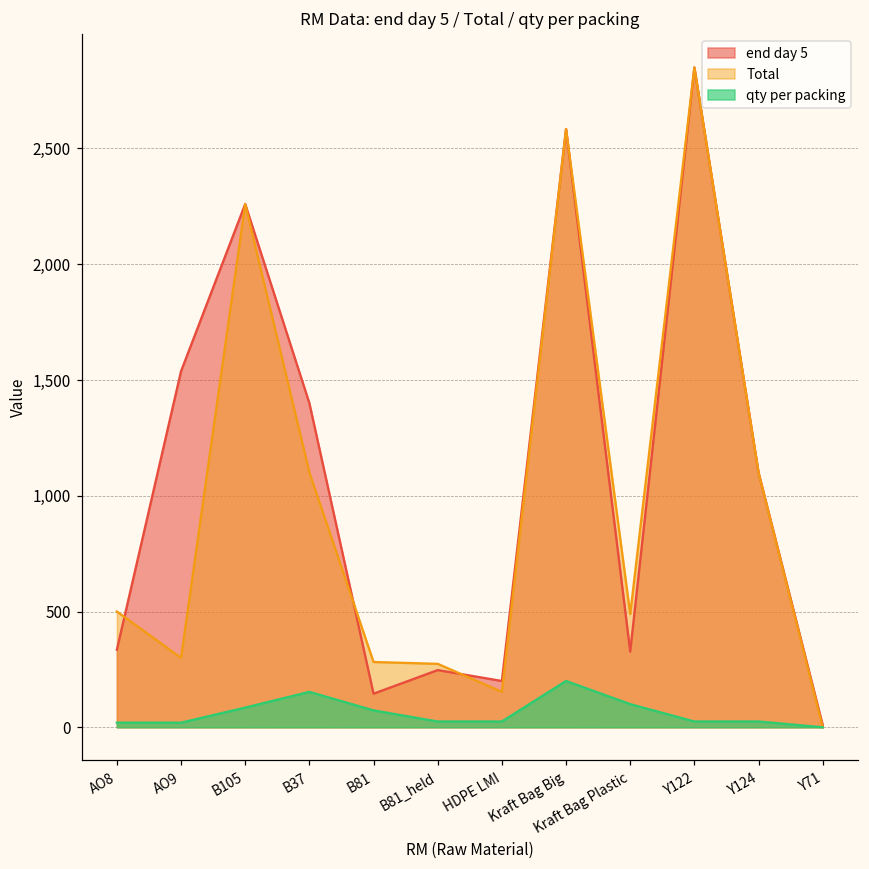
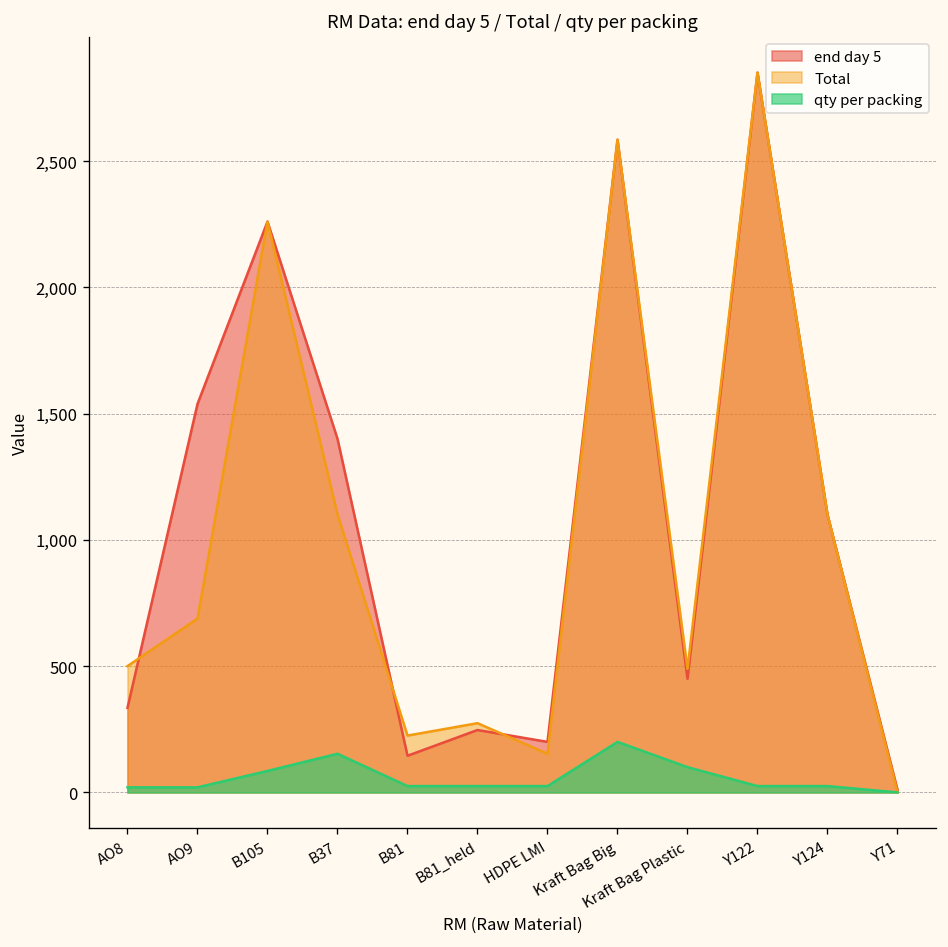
  {
    "end day 5": {
      "AO8": "340",
      "AO9": "1,540",
      "B37": "1,400",
      "B81": "150",
      "B81_held": "250",
      "HDPE LMI": "200",
-     "Kraft Bag Plastic": "330"
+     "Kraft Bag Plastic": "450"
    },
    "Total": {
      "AO8": "500",
-     "AO9": "300",
+     "AO9": "690",
      "B37": "1,100",
-     "B81": "280",
+     "B81": "230",
      "B81_held": "270",
      "HDPE LMI": "150",
      "Kraft Bag Plastic": "490"
    },
    "qty per packing": {
      "AO8": "20",
      "AO9": "20",
      "B105": "90",
      "B37": "150",
-     "B81": "70",
+     "B81": "30",
      "B81_held": "30",
      "HDPE LMI": "30",
      "Kraft Bag Big": "200",
      "Kraft Bag Plastic": "100",
      "Y122": "30",
      "Y124": "30"
    }
  }
